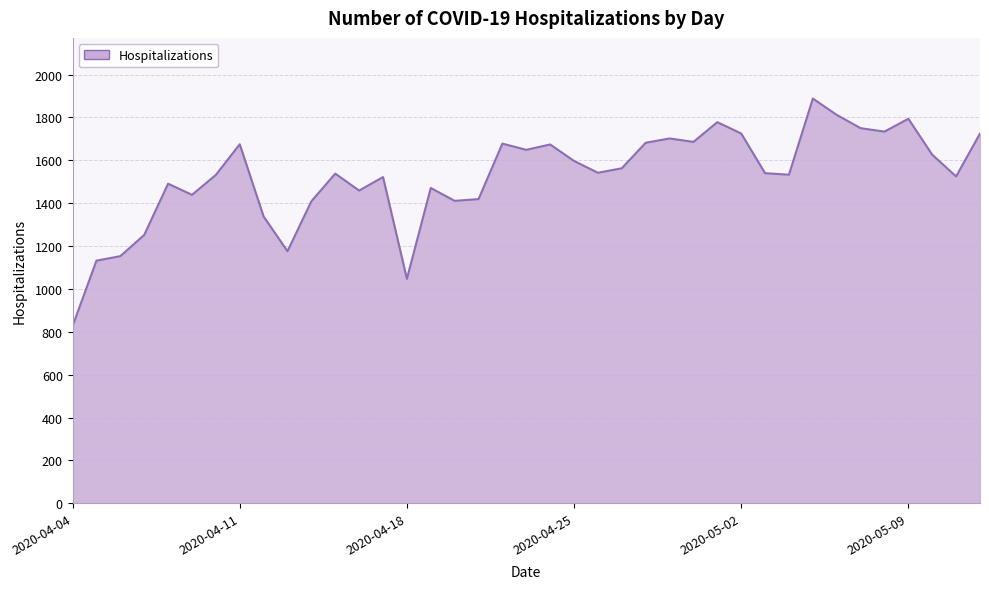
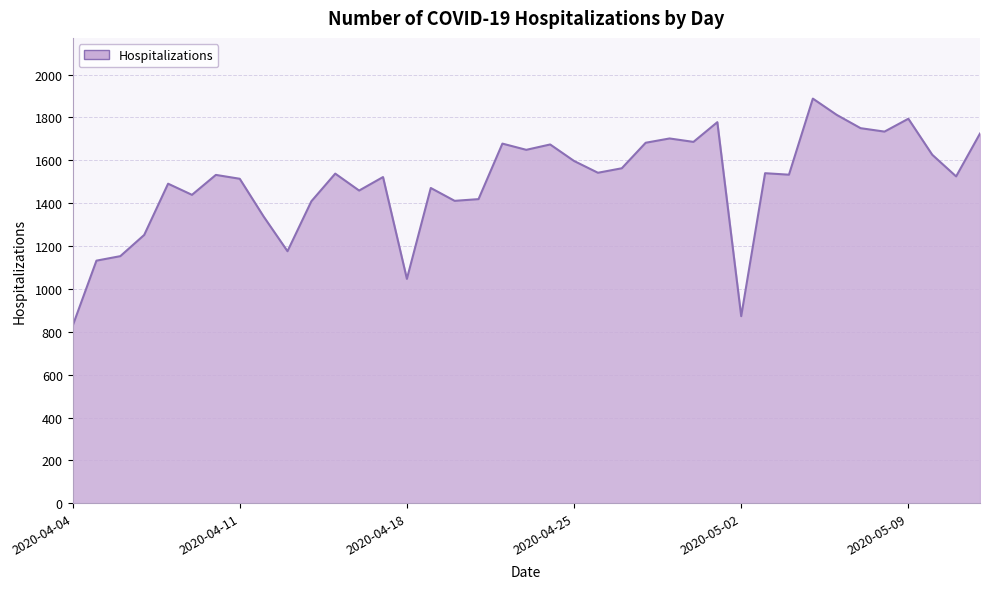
  {
    "2020-04-04": 830,
-   "2020-04-11": 1680,
+   "2020-04-11": 1510,
    "2020-04-18": 1050,
    "2020-04-25": 1600,
-   "2020-05-02": 1730,
+   "2020-05-02": 870,
    "2020-05-09": 1790
  }
